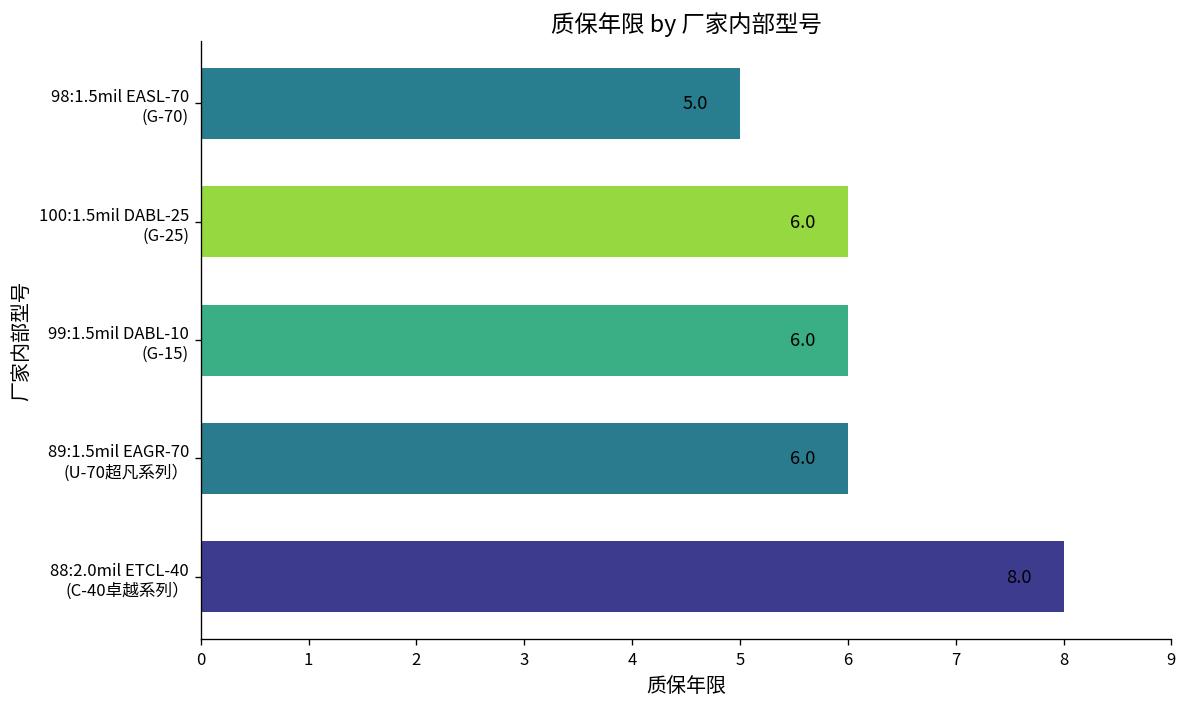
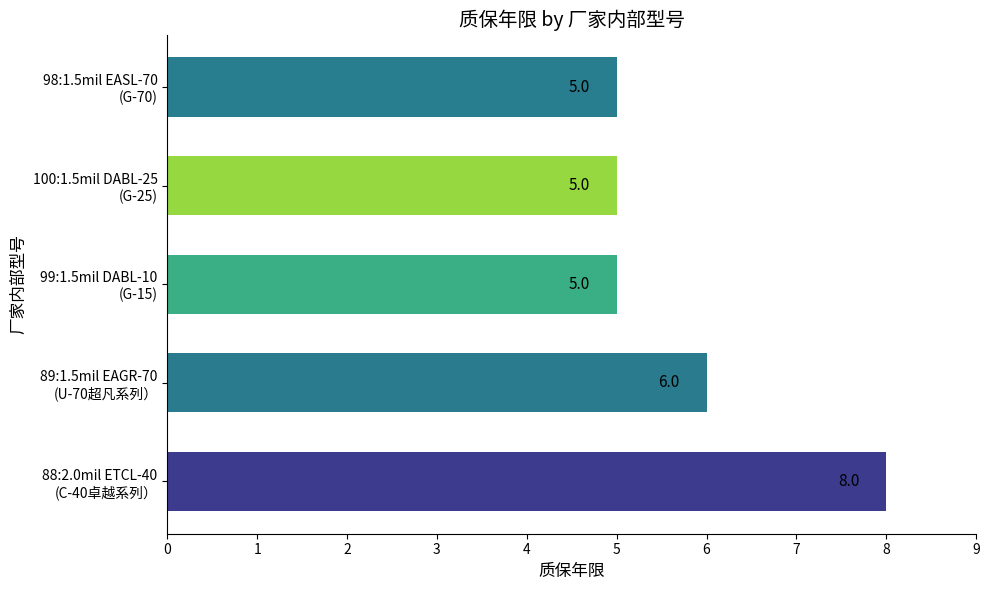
  {
    "98:1.5mil EASL-70 (G-70)": 5.0,
-   "100:1.5mil DABL-25 (G-25)": 6.0,
-   "99:1.5mil DABL-10 (G-15)": 6.0,
+   "100:1.5mil DABL-25 (G-25)": 5.0,
+   "99:1.5mil DABL-10 (G-15)": 5.0,
    "89:1.5mil EAGR-70 (U-70超凡系列）": 6.0,
    "88:2.0mil ETCL-40 (C-40卓越系列）": 8.0
  }
